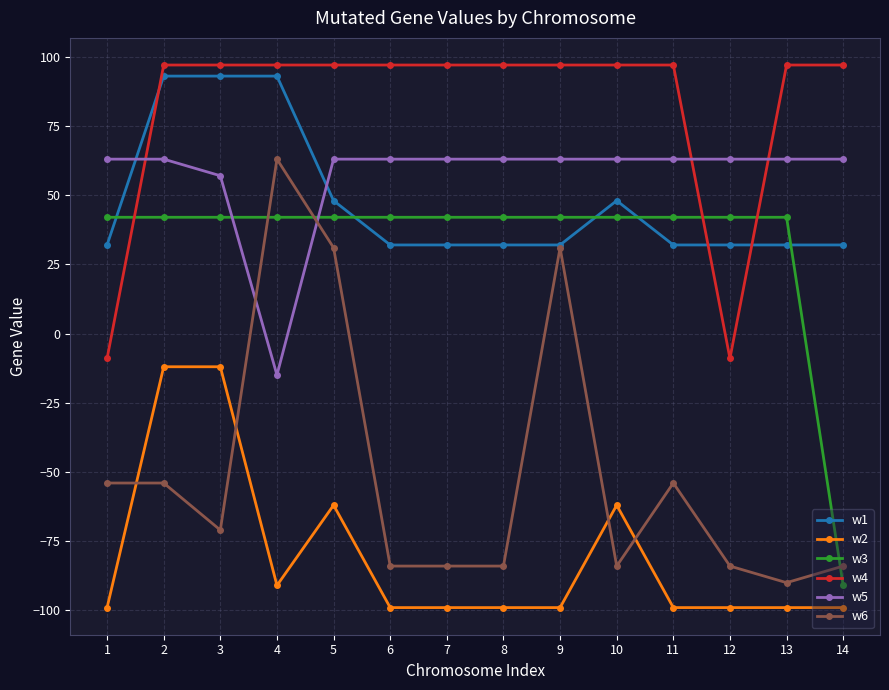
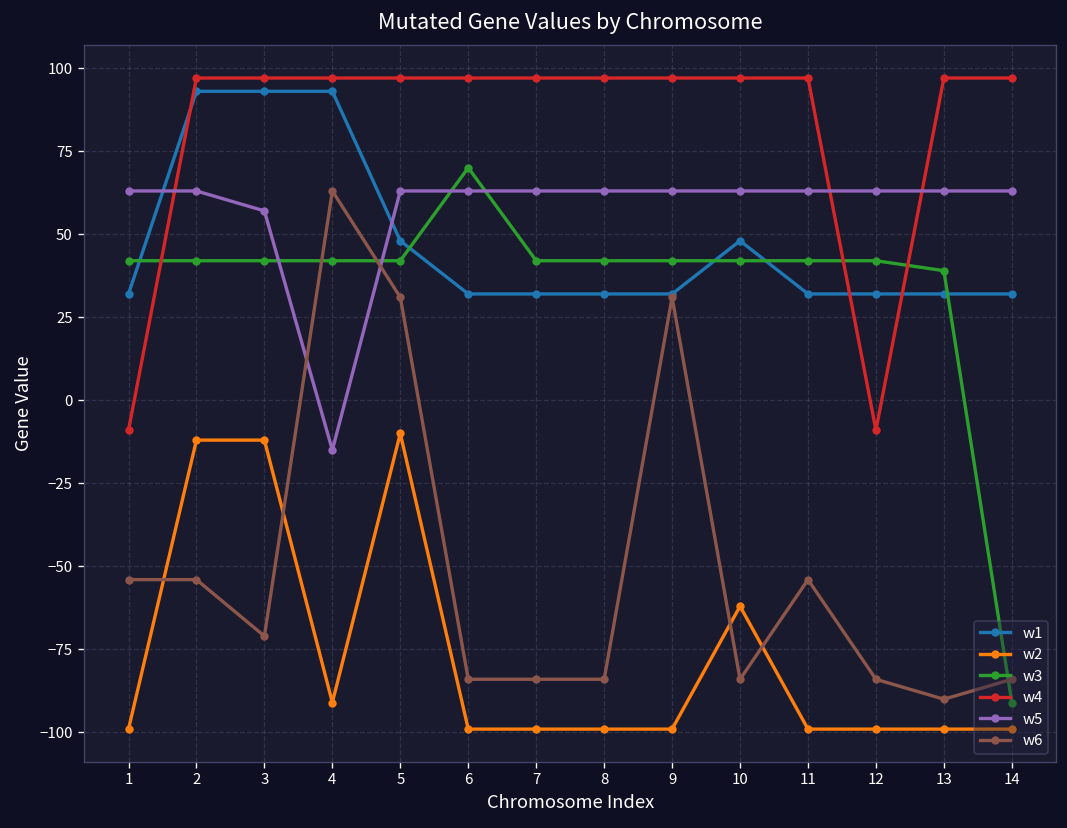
  {
    "w1": {
      "1": 32,
      "2": 93,
      "3": 93,
      "4": 93,
      "5": 48,
      "6": 32,
      "7": 32,
      "8": 32,
      "9": 32,
      "10": 48,
      "11": 32,
      "12": 32,
      "13": 32,
      "14": 32
    },
    "w2": {
      "1": -99,
      "2": -12,
      "3": -12,
      "4": -91,
-     "5": -62,
+     "5": -10,
      "6": -99,
      "7": -99,
      "8": -99,
      "9": -99,
      "10": -62,
      "11": -99,
      "12": -99,
      "13": -99
    },
    "w3": {
      "1": 42,
      "2": 42,
      "3": 42,
      "4": 42,
      "5": 42,
-     "6": 42,
+     "6": 70,
      "7": 42,
      "8": 42,
      "9": 42,
      "10": 42,
      "11": 42,
      "12": 42,
-     "13": 42
+     "13": 39
    },
    "w4": {
      "1": -9,
      "2": 97,
      "3": 97,
      "4": 97,
      "5": 97,
      "6": 97,
      "7": 97,
      "8": 97,
      "9": 97,
      "10": 97,
      "11": 97,
      "12": -9,
      "13": 97,
      "14": 97
    },
    "w5": {
      "1": 63,
      "2": 63,
      "3": 57,
      "4": -15,
      "5": 63,
      "6": 63,
      "7": 63,
      "8": 63,
      "9": 63,
      "10": 63,
      "11": 63,
      "12": 63,
      "13": 63,
      "14": 63
    },
    "w6": {
      "1": -54,
      "2": -54,
      "3": -71,
      "4": 63,
      "5": 31,
      "6": -84,
      "7": -84,
      "8": -84,
      "9": 31,
      "10": -84,
      "11": -54,
      "12": -84,
      "13": -90
    }
  }
